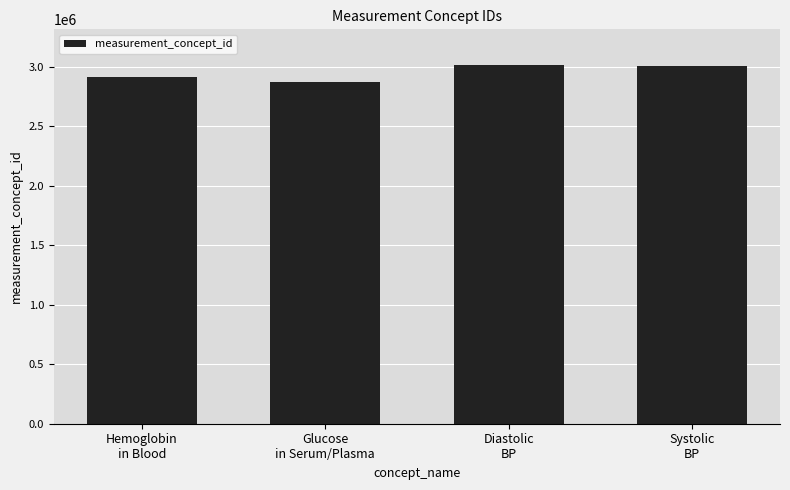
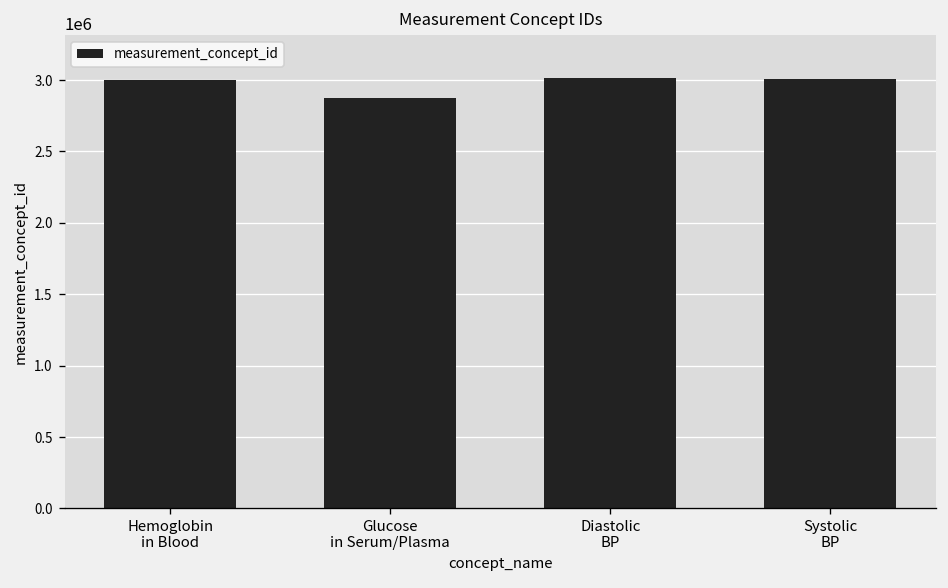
  {
-   "Hemoglobin in Blood": 2910000,
+   "Hemoglobin in Blood": 3000000,
    "Glucose in Serum/Plasma": 2870000,
    "Diastolic BP": 3010000,
    "Systolic BP": 3000000
  }
